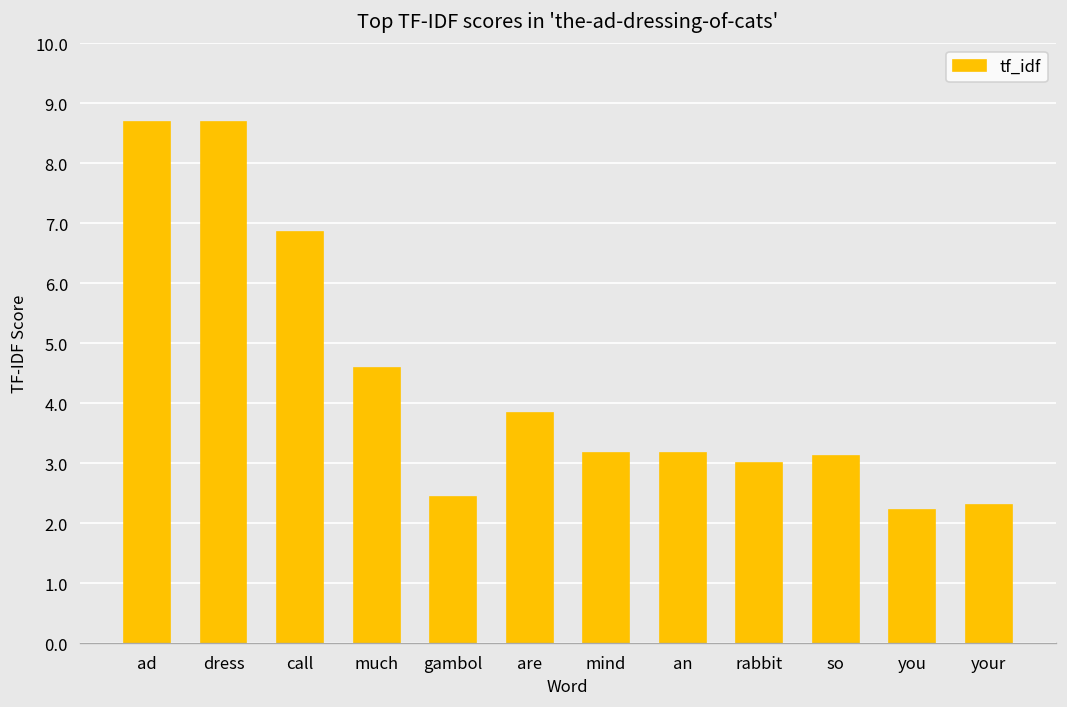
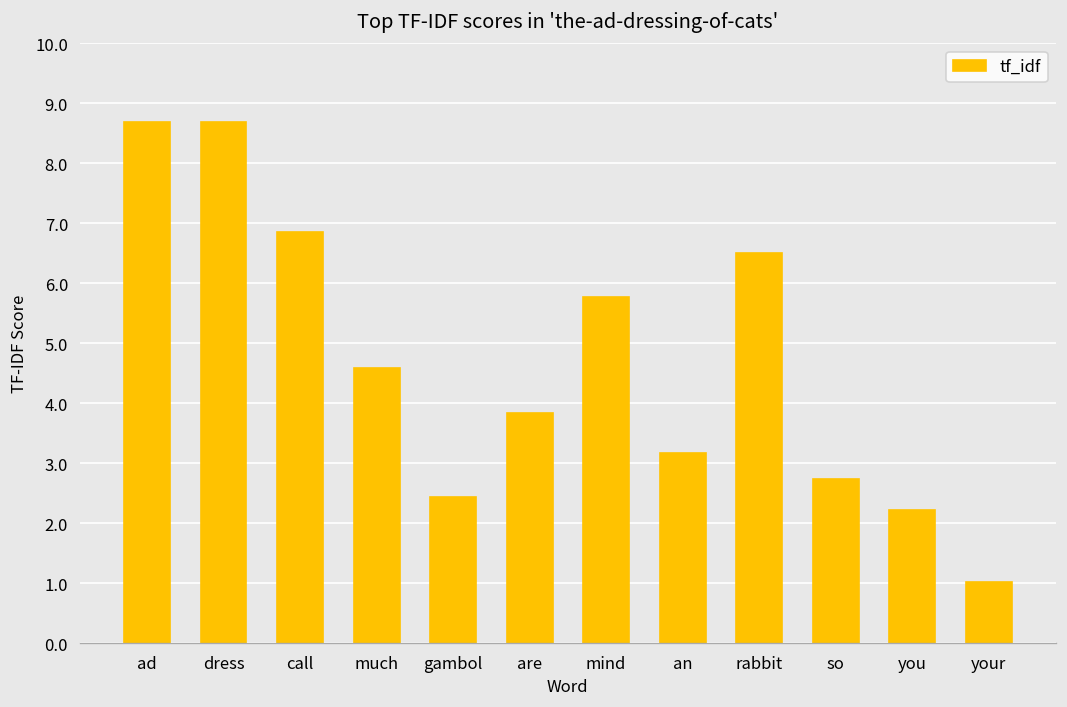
  {
    "ad": 8.7,
    "dress": 8.7,
    "call": 6.9,
    "much": 4.6,
    "gambol": 2.4,
    "are": 3.8,
-   "mind": 3.2,
+   "mind": 5.8,
    "an": 3.2,
-   "rabbit": 3.0,
-   "so": 3.1,
+   "rabbit": 6.5,
+   "so": 2.7,
    "you": 2.2,
-   "your": 2.3
+   "your": 1.0
  }
